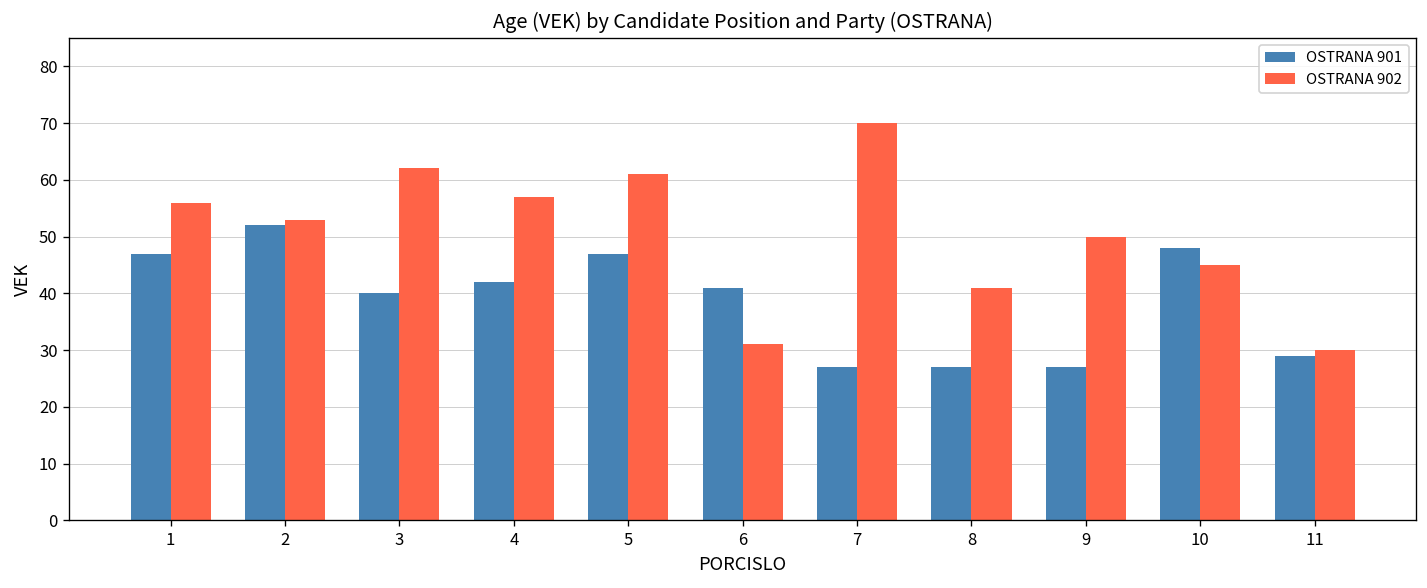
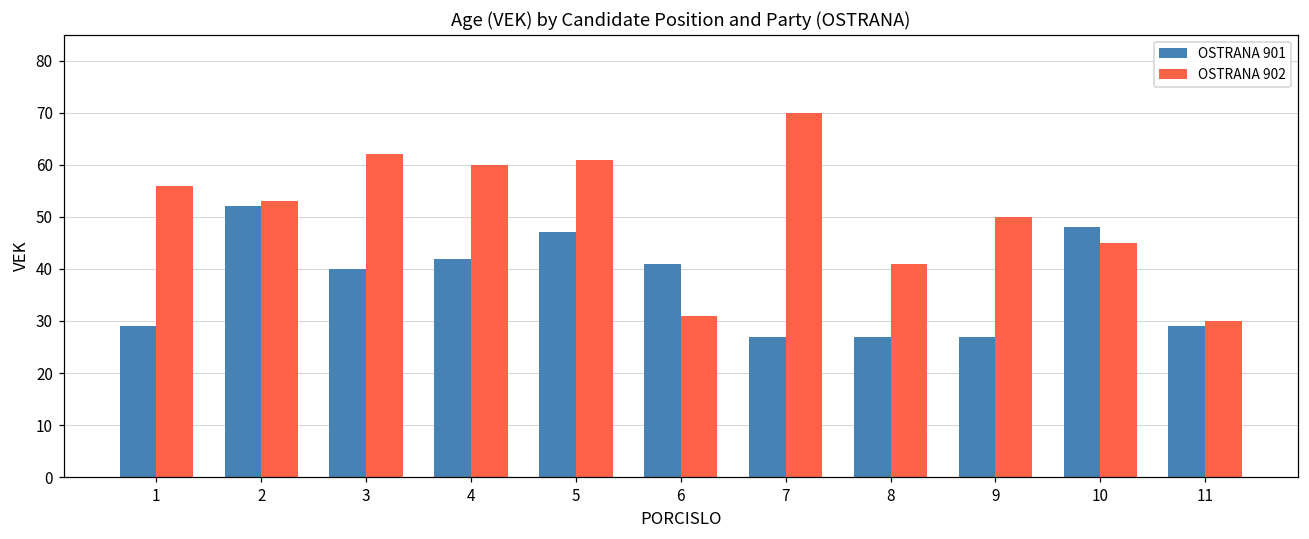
  {
    "OSTRANA 901": {
-     "1": 47,
+     "1": 29,
      "2": 52,
      "3": 40,
      "4": 42,
      "5": 47,
      "6": 41,
      "7": 27,
      "8": 27,
      "9": 27,
      "10": 48,
      "11": 29
    },
    "OSTRANA 902": {
      "1": 56,
      "2": 53,
      "3": 62,
-     "4": 57,
+     "4": 60,
      "5": 61,
      "6": 31,
      "7": 70,
      "8": 41,
      "9": 50,
      "10": 45,
      "11": 30
    }
  }
